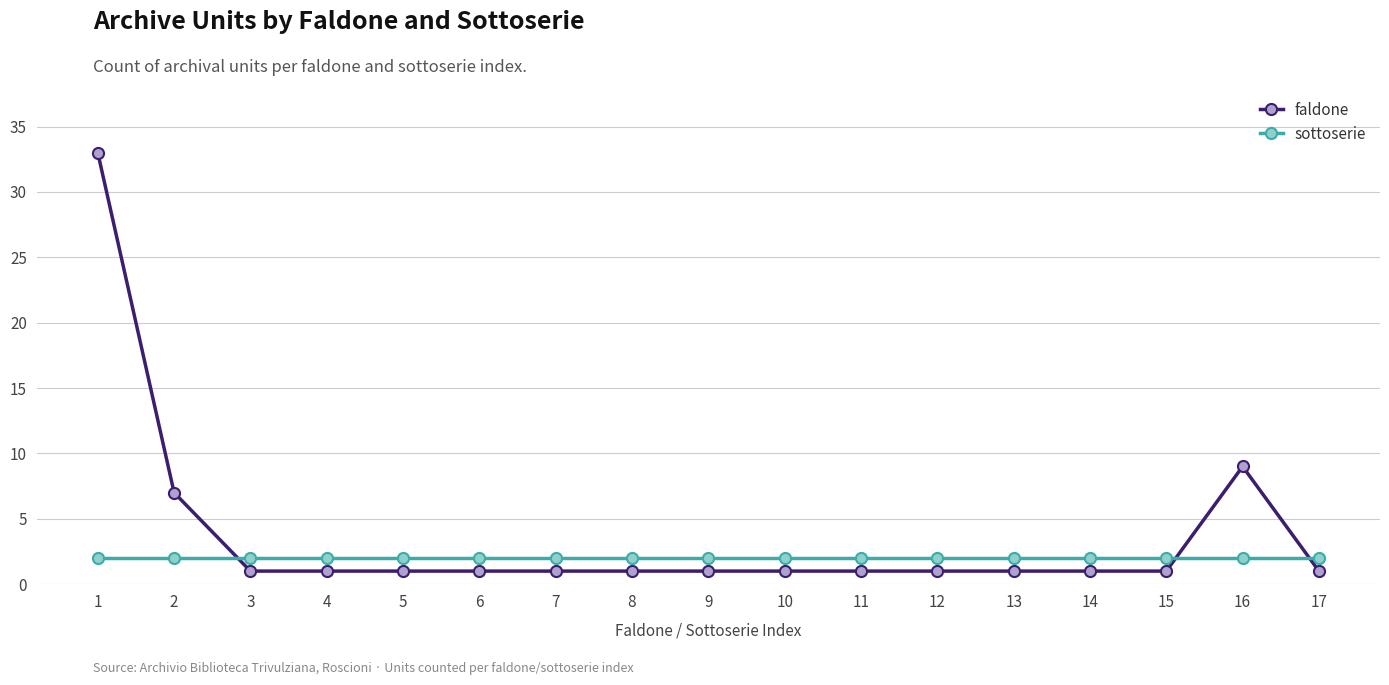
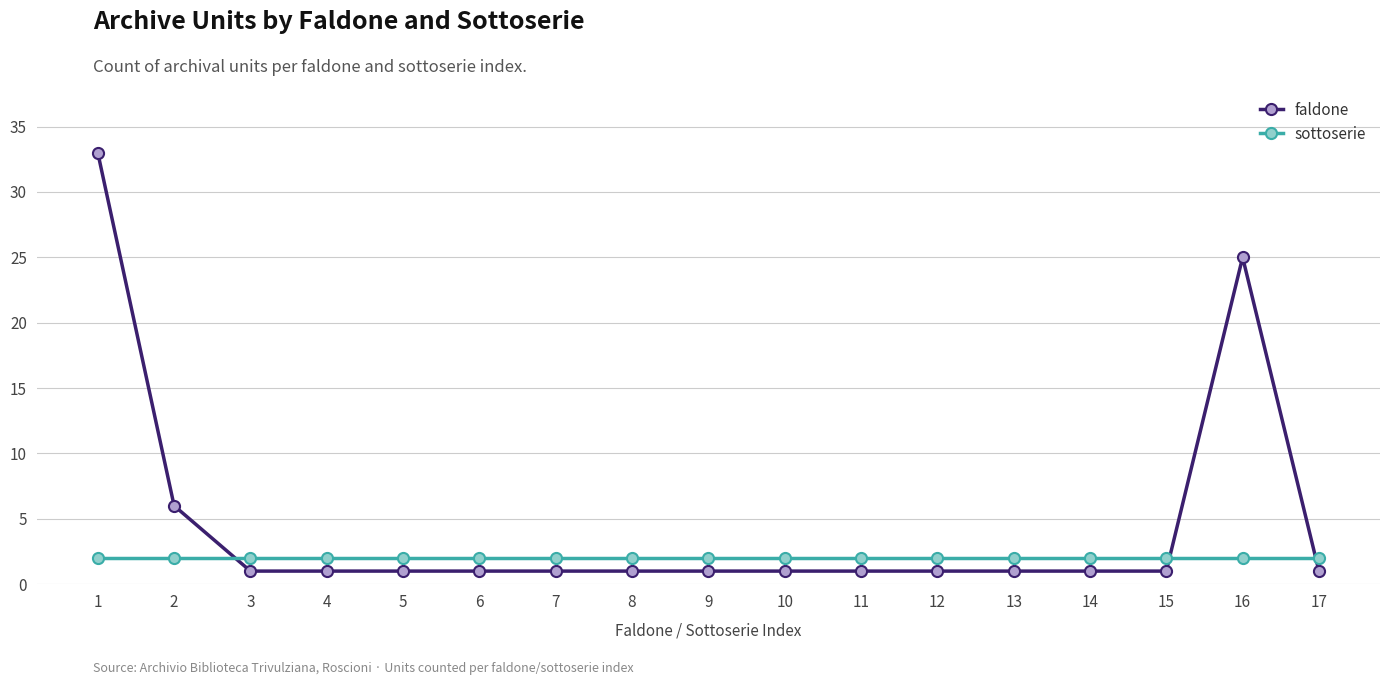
  {
    "faldone": {
      "1": 33,
-     "2": 7,
+     "2": 6,
      "3": 1,
      "4": 1,
      "5": 1,
      "6": 1,
      "7": 1,
      "8": 1,
      "9": 1,
      "10": 1,
      "11": 1,
      "12": 1,
      "13": 1,
      "14": 1,
      "15": 1,
-     "16": 9,
+     "16": 25,
      "17": 1
    },
    "sottoserie": {
      "1": 2,
      "2": 2,
      "3": 2,
      "4": 2,
      "5": 2,
      "6": 2,
      "7": 2,
      "8": 2,
      "9": 2,
      "10": 2,
      "11": 2,
      "12": 2,
      "13": 2,
      "14": 2,
      "15": 2,
      "16": 2,
      "17": 2
    }
  }
